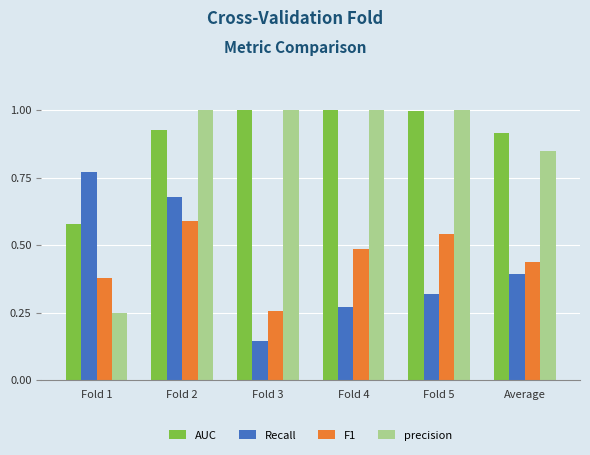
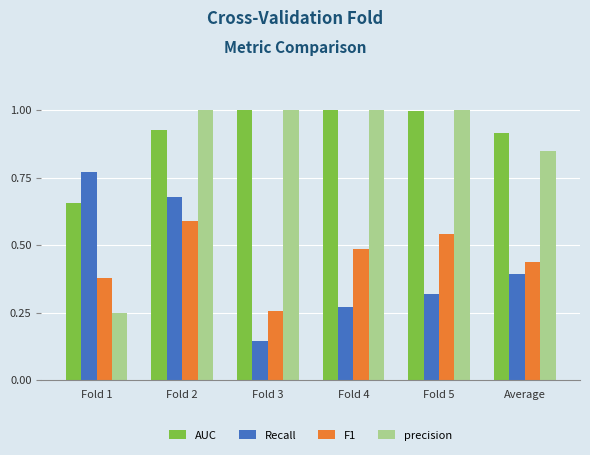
  {
    "AUC": {
-     "Fold 1": 0.58,
+     "Fold 1": 0.66,
      "Fold 2": 0.93,
      "Fold 3": 1.00,
      "Fold 4": 1.00,
      "Fold 5": 1.00,
      "Average": 0.92
    },
    "Recall": {
      "Fold 1": 0.77,
      "Fold 2": 0.68,
      "Fold 3": 0.15,
      "Fold 4": 0.27,
      "Fold 5": 0.32,
      "Average": 0.39
    },
    "F1": {
      "Fold 1": 0.38,
      "Fold 2": 0.59,
      "Fold 3": 0.25,
      "Fold 4": 0.48,
      "Fold 5": 0.54,
      "Average": 0.44
    },
    "precision": {
      "Fold 1": 0.25,
      "Fold 2": 1.00,
      "Fold 3": 1.00,
      "Fold 4": 1.00,
      "Fold 5": 1.00,
      "Average": 0.85
    }
  }
